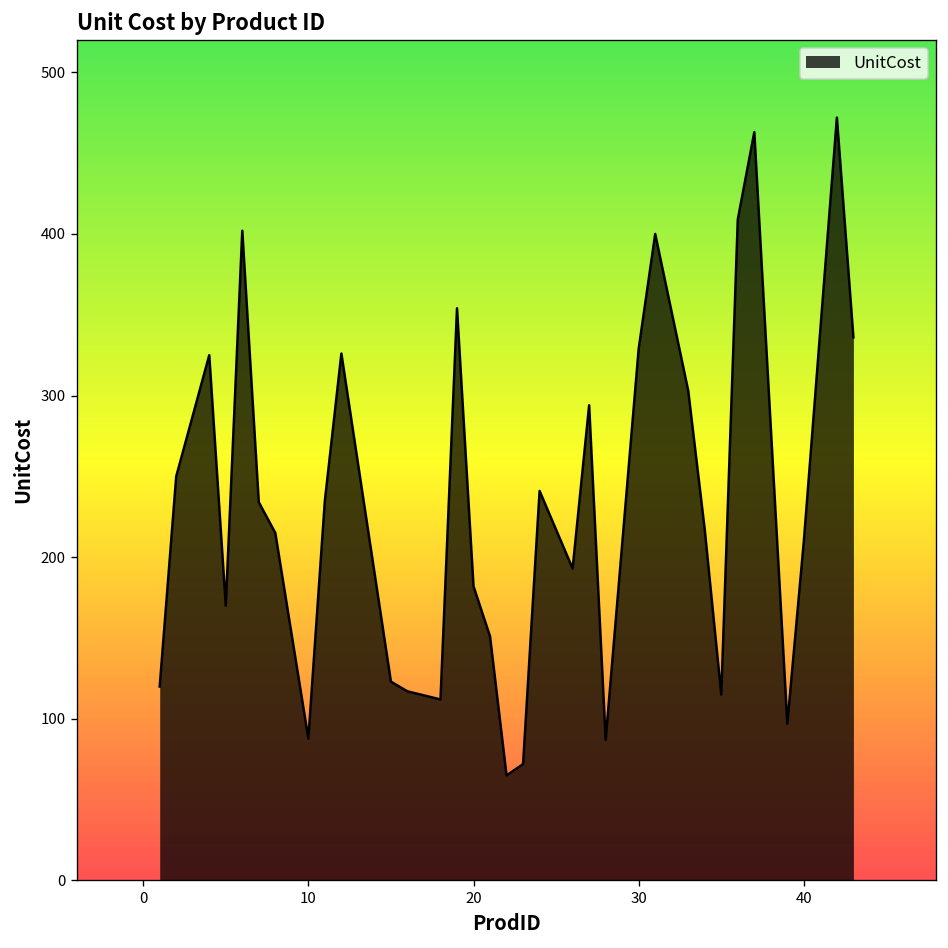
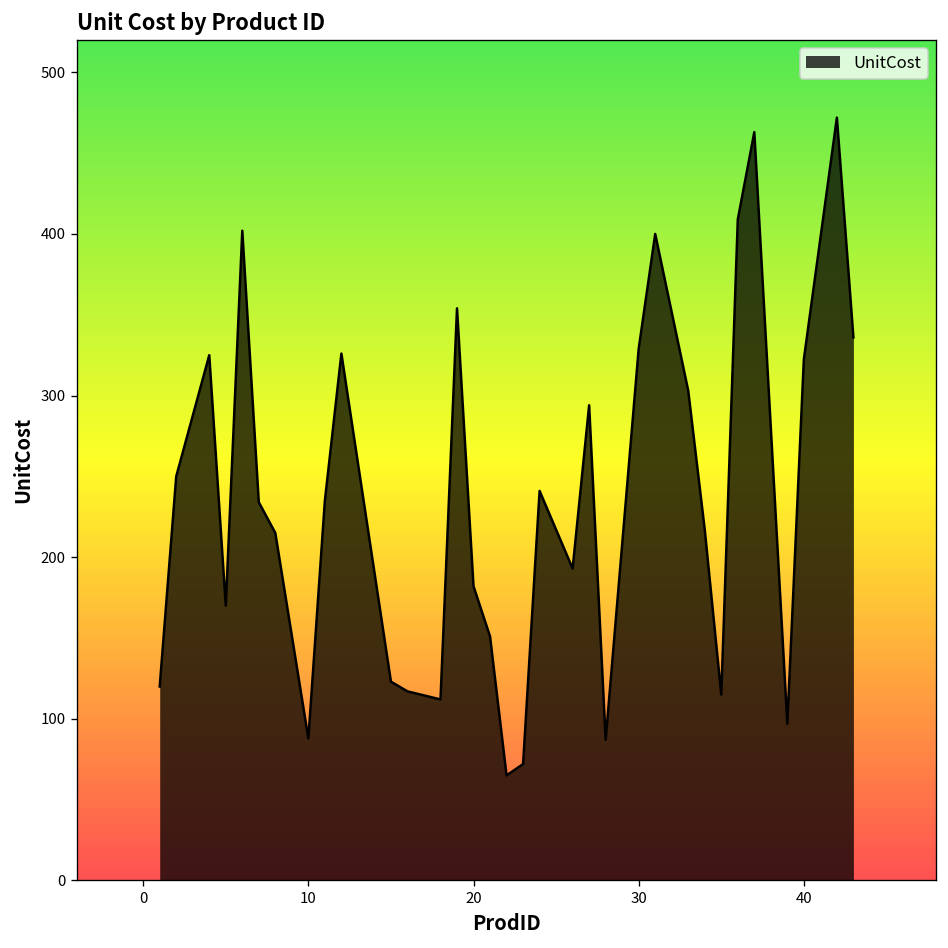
  {
    "10": 88,
    "20": 182,
    "30": 329,
-   "40": 210
+   "40": 323
  }
